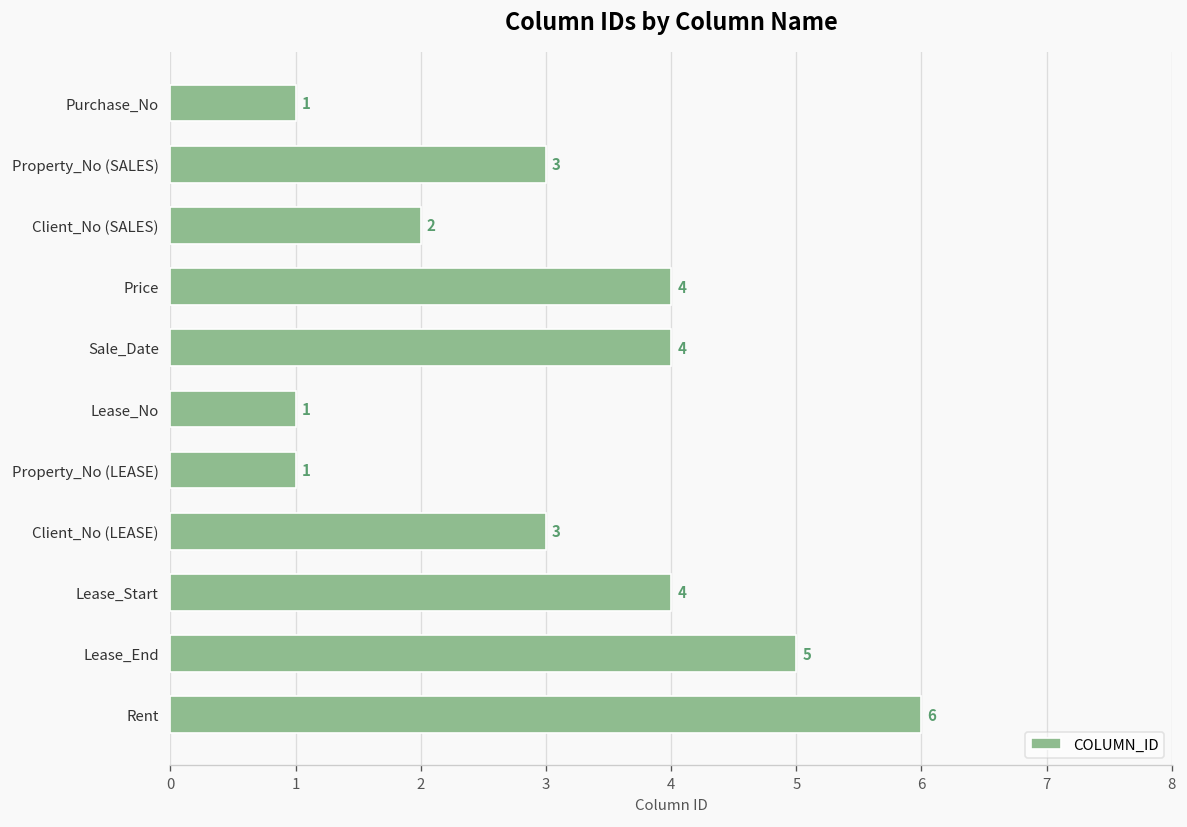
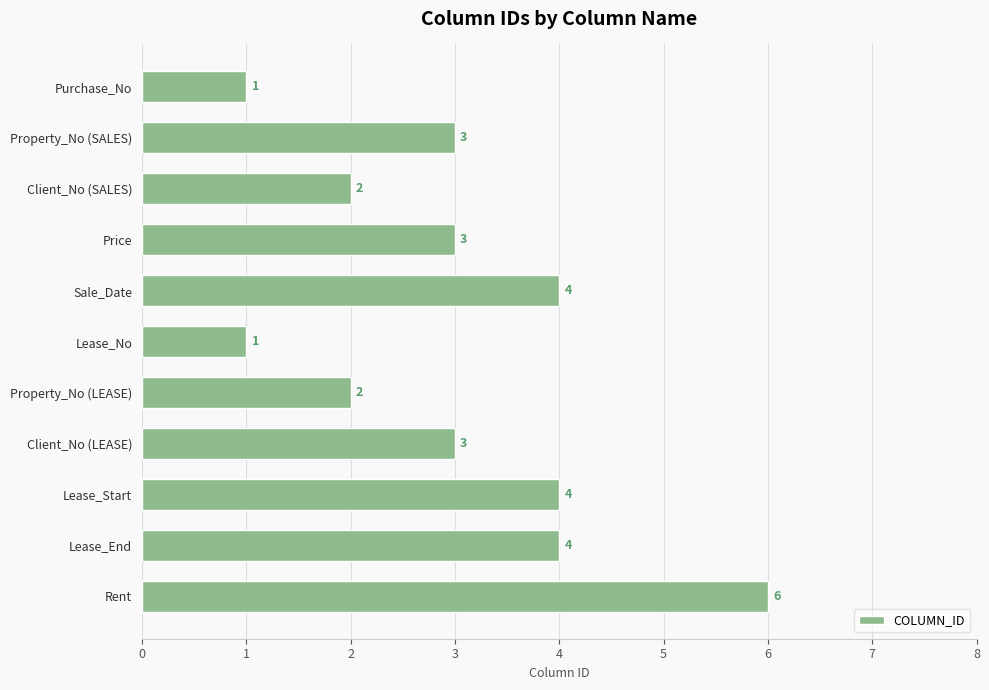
  {
    "Purchase_No": 1,
    "Property_No (SALES)": 3,
    "Client_No (SALES)": 2,
-   "Price": 4,
+   "Price": 3,
    "Sale_Date": 4,
    "Lease_No": 1,
-   "Property_No (LEASE)": 1,
+   "Property_No (LEASE)": 2,
    "Client_No (LEASE)": 3,
    "Lease_Start": 4,
-   "Lease_End": 5,
+   "Lease_End": 4,
    "Rent": 6
  }
